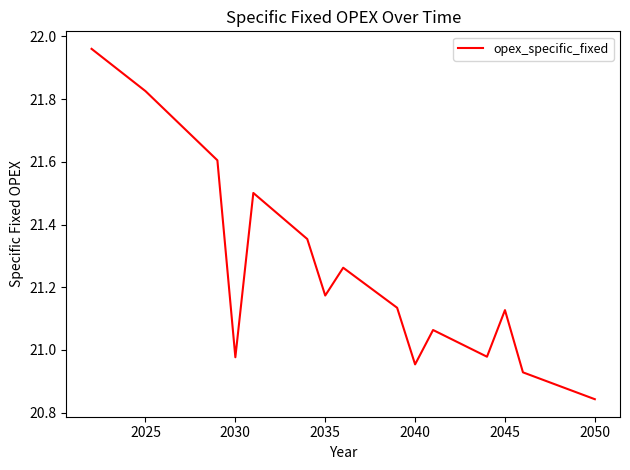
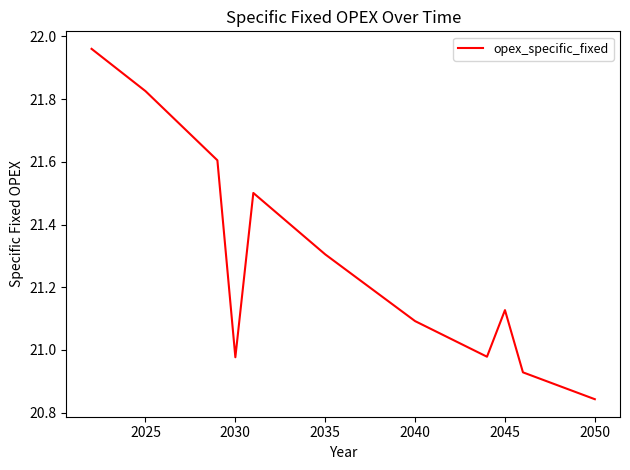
  {
    "2025": 21.83,
    "2030": 20.98,
-   "2035": 21.17,
-   "2040": 20.95,
+   "2035": 21.30,
+   "2040": 21.09,
    "2045": 21.13,
    "2050": 20.84
  }
